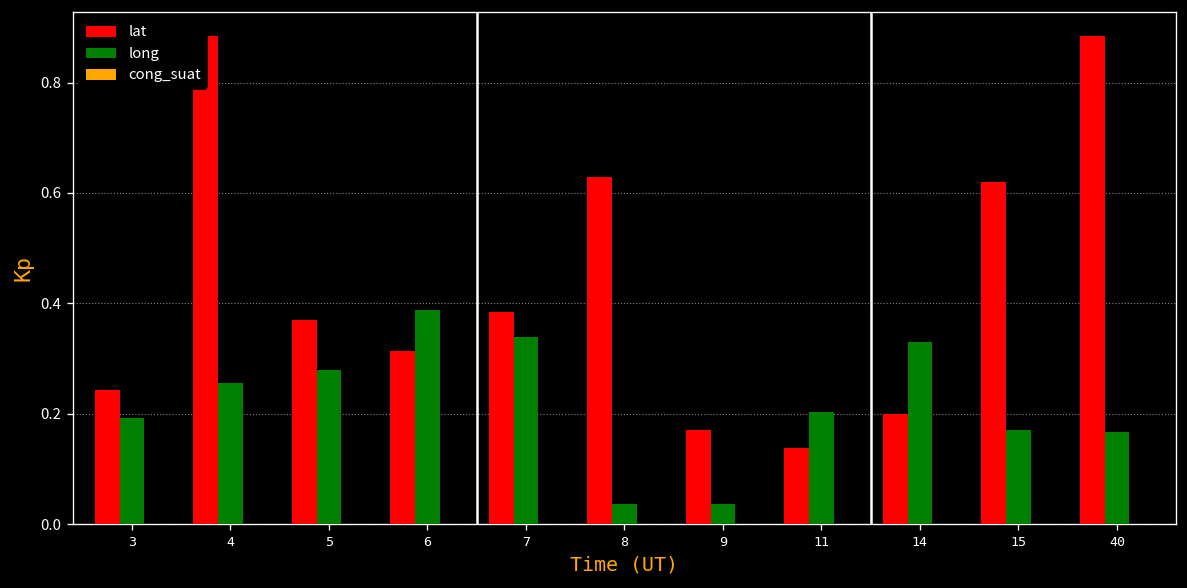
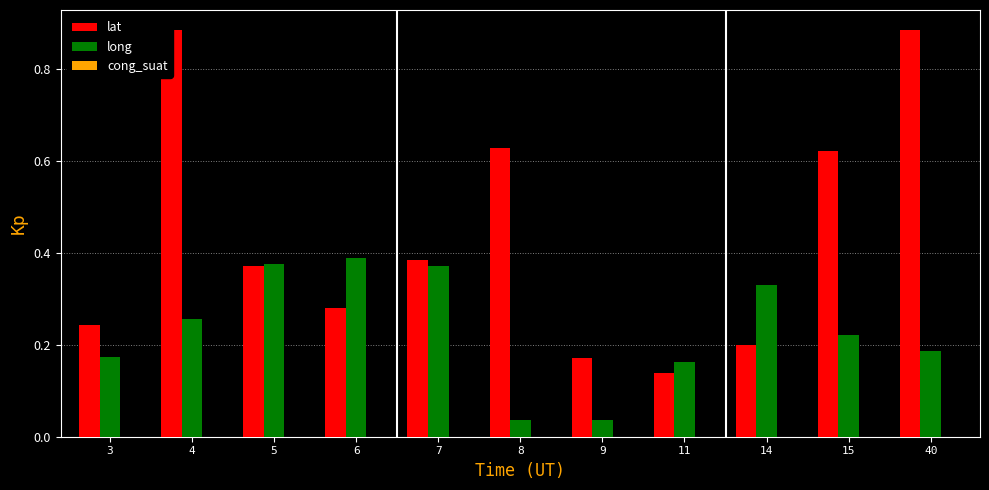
  {
    "lat": {
      "3": 0.24,
      "5": 0.37,
-     "6": 0.31,
+     "6": 0.28,
      "7": 0.38,
      "8": 0.63,
      "9": 0.17,
      "11": 0.14,
      "14": 0.20,
      "15": 0.62,
      "40": 0.88
    },
    "long": {
-     "3": 0.19,
+     "3": 0.17,
      "4": 0.26,
-     "5": 0.28,
+     "5": 0.38,
      "6": 0.39,
-     "7": 0.34,
+     "7": 0.37,
      "8": 0.04,
      "9": 0.04,
-     "11": 0.20,
+     "11": 0.16,
      "14": 0.33,
-     "15": 0.17,
-     "40": 0.17
+     "15": 0.22,
+     "40": 0.19
    },
    "cong_suat": {
      "3": 0.00,
      "4": 0.00,
      "5": 0.00,
      "6": 0.00,
      "7": 0.00,
      "8": 0.00,
      "9": 0.00,
      "11": 0.00,
      "14": 0.00,
      "15": 0.00,
      "40": 0.00
    }
  }
